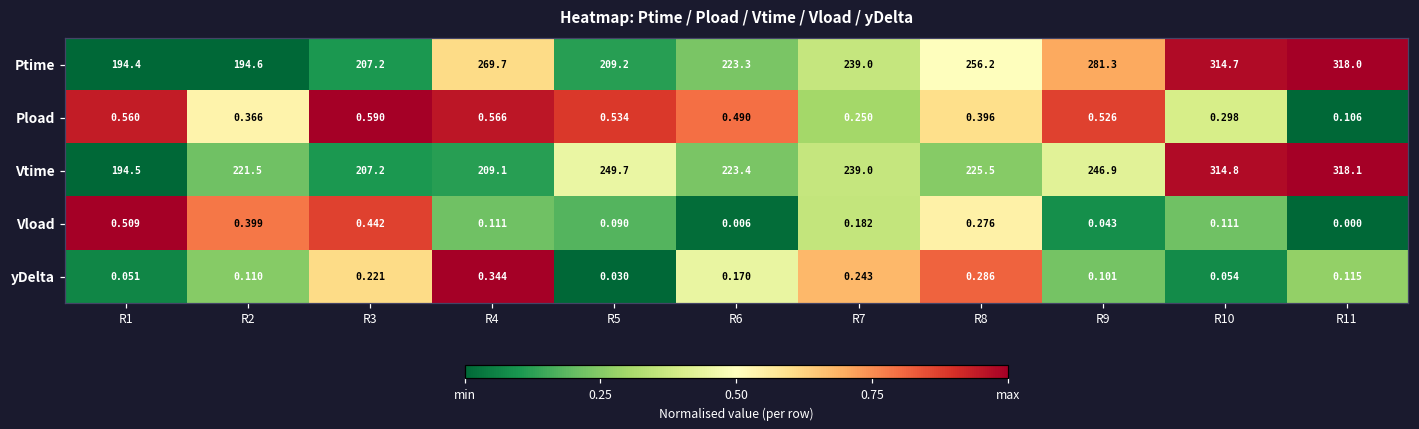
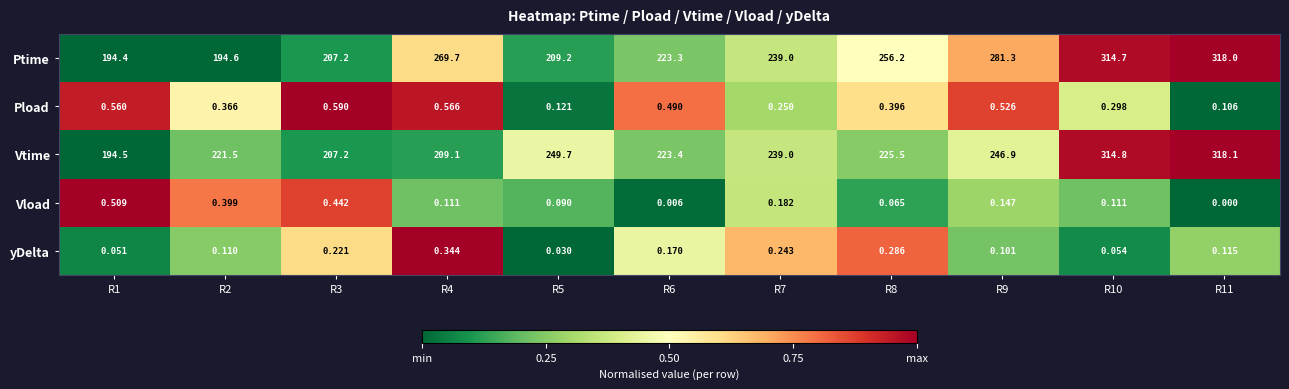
  {
    "Ptime": {
      "R1": 194.4,
      "R2": 194.6,
      "R3": 207.2,
      "R4": 269.7,
      "R5": 209.2,
      "R6": 223.3,
      "R7": 239.0,
      "R8": 256.2,
      "R9": 281.3,
      "R10": 314.7,
      "R11": 318.0
    },
    "Pload": {
      "R1": 0.560,
      "R2": 0.366,
      "R3": 0.590,
      "R4": 0.566,
-     "R5": 0.534,
+     "R5": 0.121,
      "R6": 0.490,
      "R7": 0.250,
      "R8": 0.396,
      "R9": 0.526,
      "R10": 0.298,
      "R11": 0.106
    },
    "Vtime": {
      "R1": 194.5,
      "R2": 221.5,
      "R3": 207.2,
      "R4": 209.1,
      "R5": 249.7,
      "R6": 223.4,
      "R7": 239.0,
      "R8": 225.5,
      "R9": 246.9,
      "R10": 314.8,
      "R11": 318.1
    },
    "Vload": {
      "R1": 0.509,
      "R2": 0.399,
      "R3": 0.442,
      "R4": 0.111,
      "R5": 0.090,
      "R6": 0.006,
      "R7": 0.182,
-     "R8": 0.276,
-     "R9": 0.043,
+     "R8": 0.065,
+     "R9": 0.147,
      "R10": 0.111,
      "R11": 0.000
    },
    "yDelta": {
      "R1": 0.051,
      "R2": 0.110,
      "R3": 0.221,
      "R4": 0.344,
      "R5": 0.030,
      "R6": 0.170,
      "R7": 0.243,
      "R8": 0.286,
      "R9": 0.101,
      "R10": 0.054,
      "R11": 0.115
    }
  }
